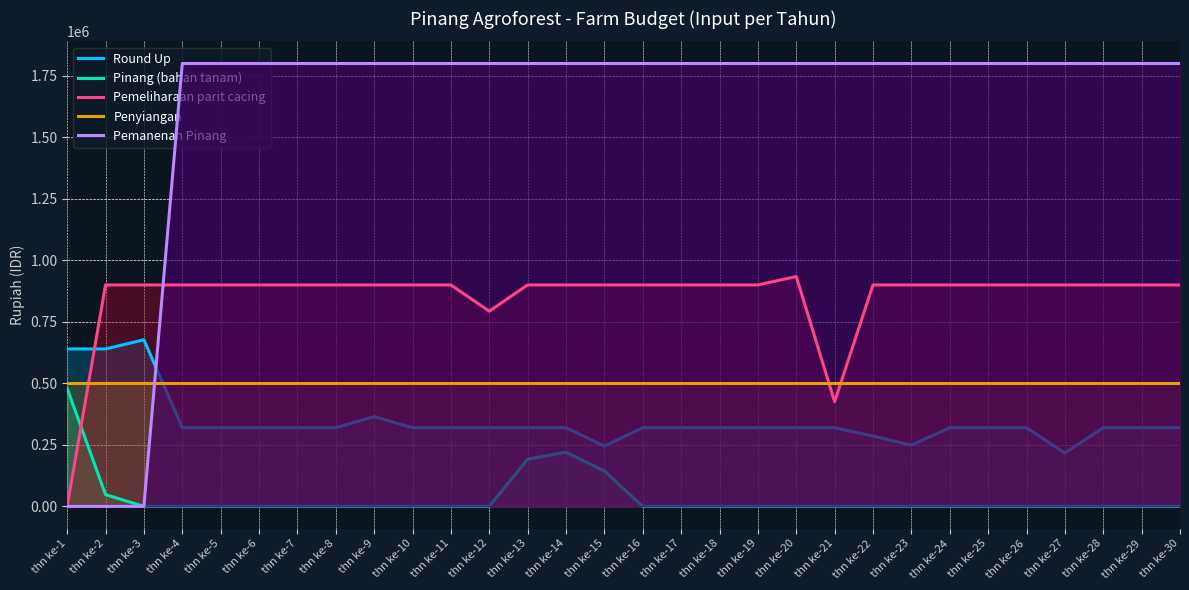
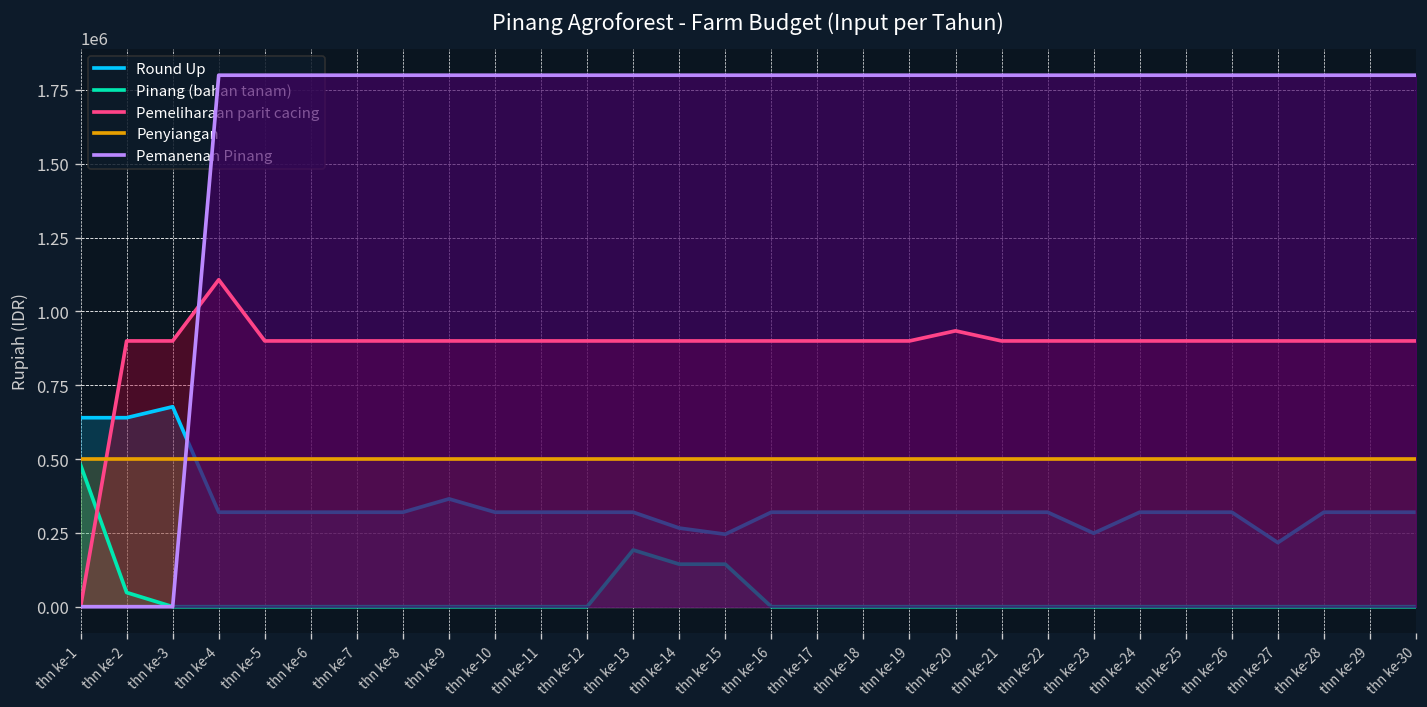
  {
    "Round Up": {
      "thn ke-1": 640000,
      "thn ke-2": 640000,
      "thn ke-3": 680000,
      "thn ke-4": 320000,
      "thn ke-5": 320000,
      "thn ke-6": 320000,
      "thn ke-7": 320000,
      "thn ke-8": 320000,
      "thn ke-9": 370000,
      "thn ke-10": 320000,
      "thn ke-11": 320000,
      "thn ke-12": 320000,
      "thn ke-13": 320000,
-     "thn ke-14": 320000,
+     "thn ke-14": 270000,
      "thn ke-15": 250000,
      "thn ke-16": 320000,
      "thn ke-17": 320000,
      "thn ke-18": 320000,
      "thn ke-19": 320000,
      "thn ke-20": 320000,
      "thn ke-21": 320000,
-     "thn ke-22": 290000,
+     "thn ke-22": 320000,
      "thn ke-23": 250000,
      "thn ke-24": 320000,
      "thn ke-25": 320000,
      "thn ke-26": 320000,
      "thn ke-27": 220000,
      "thn ke-28": 320000,
      "thn ke-29": 320000,
      "thn ke-30": 320000
    },
    "Pinang (bahan tanam)": {
      "thn ke-1": 480000,
      "thn ke-2": 50000,
      "thn ke-4": 0,
      "thn ke-5": 0,
      "thn ke-6": 0,
      "thn ke-7": 0,
      "thn ke-8": 0,
      "thn ke-9": 0,
      "thn ke-10": 0,
      "thn ke-11": 0,
      "thn ke-12": 0,
      "thn ke-13": 190000,
-     "thn ke-14": 220000,
+     "thn ke-14": 140000,
      "thn ke-15": 140000,
      "thn ke-16": 0,
      "thn ke-17": 0,
      "thn ke-18": 0,
      "thn ke-19": 0,
      "thn ke-20": 0,
      "thn ke-21": 0,
      "thn ke-22": 0,
      "thn ke-23": 0,
      "thn ke-24": 0,
      "thn ke-25": 0,
      "thn ke-26": 0,
      "thn ke-27": 0,
      "thn ke-28": 0,
      "thn ke-29": 0,
      "thn ke-30": 0
    },
    "Pemeliharaan parit cacing": {
      "thn ke-2": 900000,
      "thn ke-3": 900000,
-     "thn ke-4": 900000,
+     "thn ke-4": 1110000,
      "thn ke-5": 900000,
      "thn ke-6": 900000,
      "thn ke-7": 900000,
      "thn ke-8": 900000,
      "thn ke-9": 900000,
      "thn ke-10": 900000,
      "thn ke-11": 900000,
-     "thn ke-12": 790000,
+     "thn ke-12": 900000,
      "thn ke-13": 900000,
      "thn ke-14": 900000,
      "thn ke-15": 900000,
      "thn ke-16": 900000,
      "thn ke-17": 900000,
      "thn ke-18": 900000,
      "thn ke-19": 900000,
      "thn ke-20": 930000,
-     "thn ke-21": 430000,
+     "thn ke-21": 900000,
      "thn ke-22": 900000,
      "thn ke-23": 900000,
      "thn ke-24": 900000,
      "thn ke-25": 900000,
      "thn ke-26": 900000,
      "thn ke-27": 900000,
      "thn ke-28": 900000,
      "thn ke-29": 900000,
      "thn ke-30": 900000
    },
    "Penyiangan": {
      "thn ke-1": 500000,
      "thn ke-2": 500000,
      "thn ke-3": 500000,
      "thn ke-4": 500000,
      "thn ke-5": 500000,
      "thn ke-6": 500000,
      "thn ke-7": 500000,
      "thn ke-8": 500000,
      "thn ke-9": 500000,
      "thn ke-10": 500000,
      "thn ke-11": 500000,
      "thn ke-12": 500000,
      "thn ke-13": 500000,
      "thn ke-14": 500000,
      "thn ke-15": 500000,
      "thn ke-16": 500000,
      "thn ke-17": 500000,
      "thn ke-18": 500000,
      "thn ke-19": 500000,
      "thn ke-20": 500000,
      "thn ke-21": 500000,
      "thn ke-22": 500000,
      "thn ke-23": 500000,
      "thn ke-24": 500000,
      "thn ke-25": 500000,
      "thn ke-26": 500000,
      "thn ke-27": 500000,
      "thn ke-28": 500000,
      "thn ke-29": 500000,
      "thn ke-30": 500000
    },
    "Pemanenan Pinang": {
      "thn ke-2": 0,
      "thn ke-7": 1800000,
      "thn ke-8": 1800000,
      "thn ke-9": 1800000,
      "thn ke-10": 1800000,
      "thn ke-11": 1800000,
      "thn ke-12": 1800000,
      "thn ke-13": 1800000,
      "thn ke-14": 1800000,
      "thn ke-15": 1800000,
      "thn ke-16": 1800000,
      "thn ke-17": 1800000,
      "thn ke-18": 1800000,
      "thn ke-19": 1800000,
      "thn ke-20": 1800000,
      "thn ke-21": 1800000,
      "thn ke-22": 1800000,
      "thn ke-23": 1800000,
      "thn ke-24": 1800000,
      "thn ke-25": 1800000,
      "thn ke-26": 1800000,
      "thn ke-27": 1800000,
      "thn ke-28": 1800000,
      "thn ke-29": 1800000,
      "thn ke-30": 1800000
    }
  }
